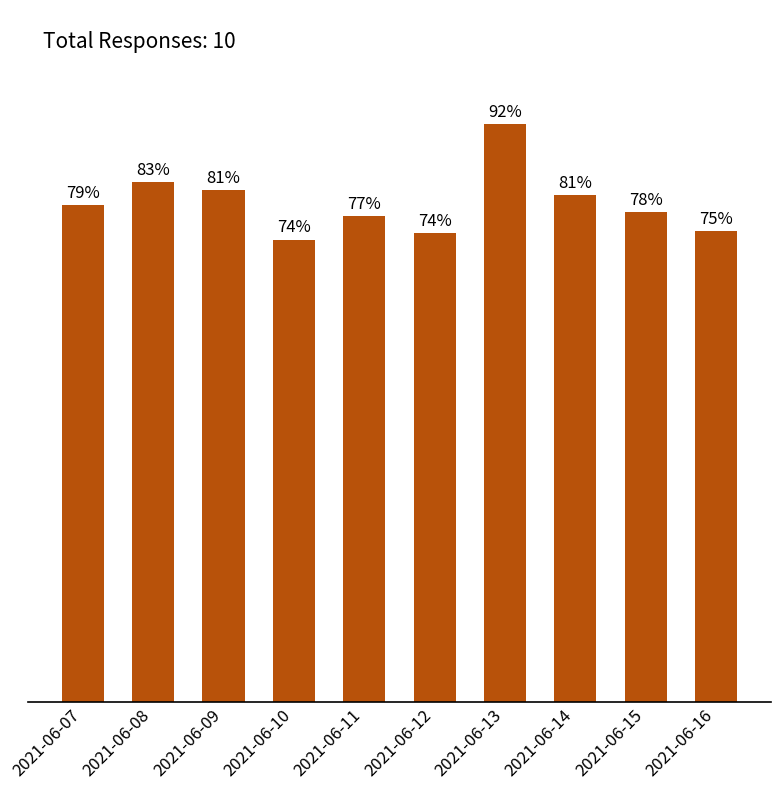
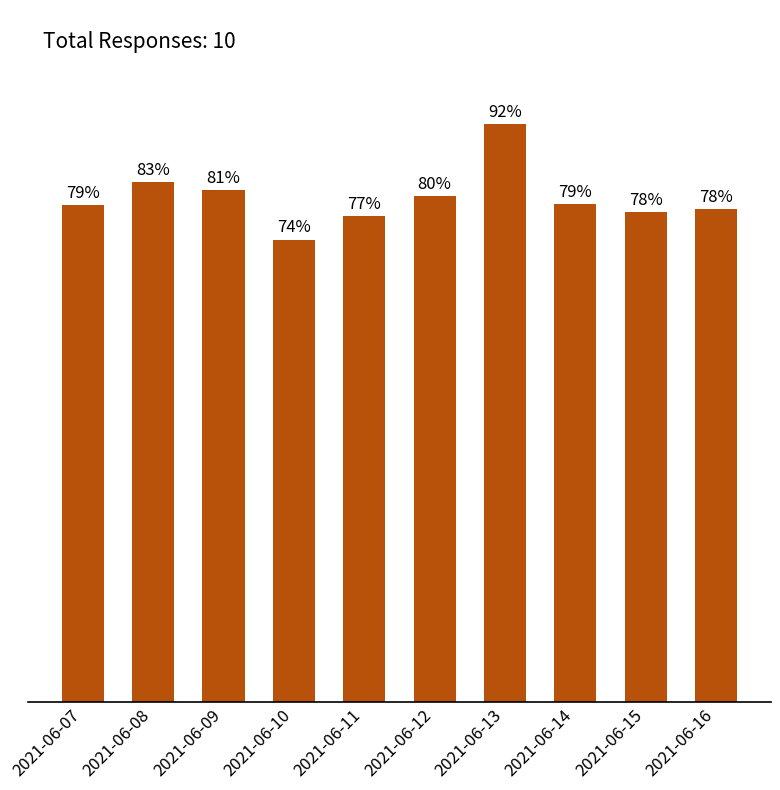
  {
    "2021-06-07": "79%",
    "2021-06-08": "83%",
    "2021-06-09": "81%",
    "2021-06-10": "74%",
    "2021-06-11": "77%",
-   "2021-06-12": "74%",
+   "2021-06-12": "80%",
    "2021-06-13": "92%",
-   "2021-06-14": "81%",
+   "2021-06-14": "79%",
    "2021-06-15": "78%",
-   "2021-06-16": "75%"
+   "2021-06-16": "78%"
  }
